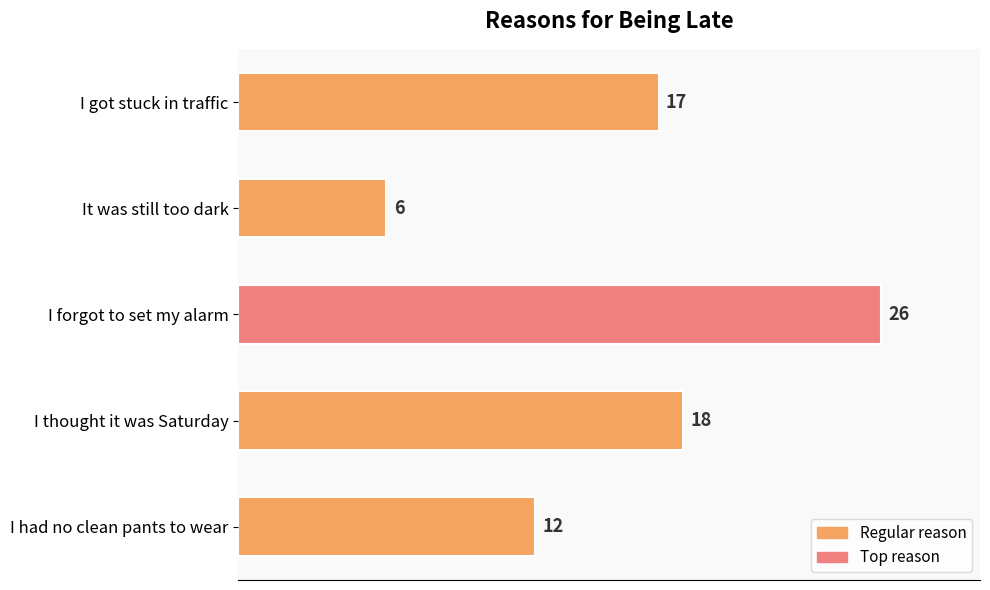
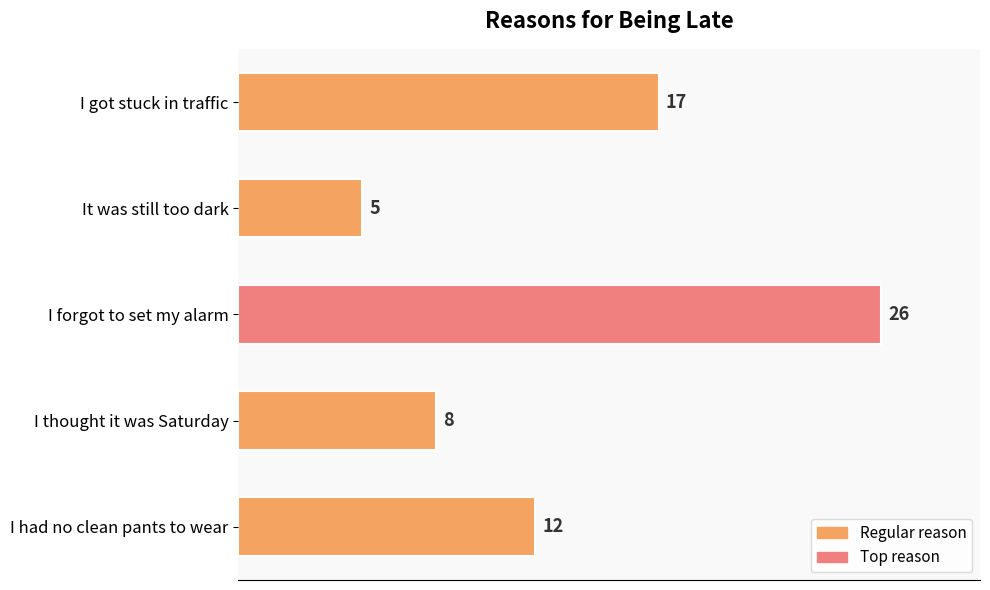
  {
    "I got stuck in traffic": 17,
-   "It was still too dark": 6,
+   "It was still too dark": 5,
    "I forgot to set my alarm": 26,
-   "I thought it was Saturday": 18,
+   "I thought it was Saturday": 8,
    "I had no clean pants to wear": 12
  }
